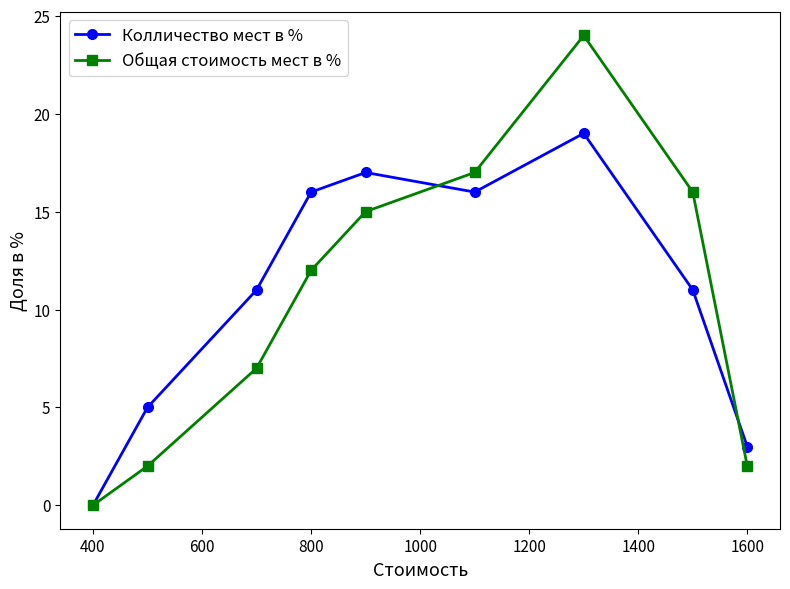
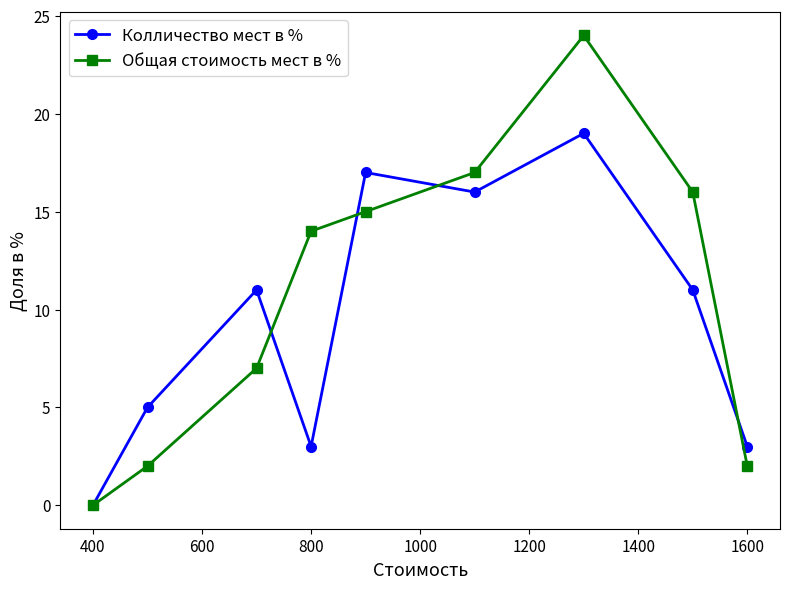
  {
    "Колличество мест в %": {
-     "800": 16,
+     "800": 3,
      "1600": 3
    },
    "Общая стоимость мест в %": {
-     "800": 12,
+     "800": 14,
      "1600": 2
    }
  }
